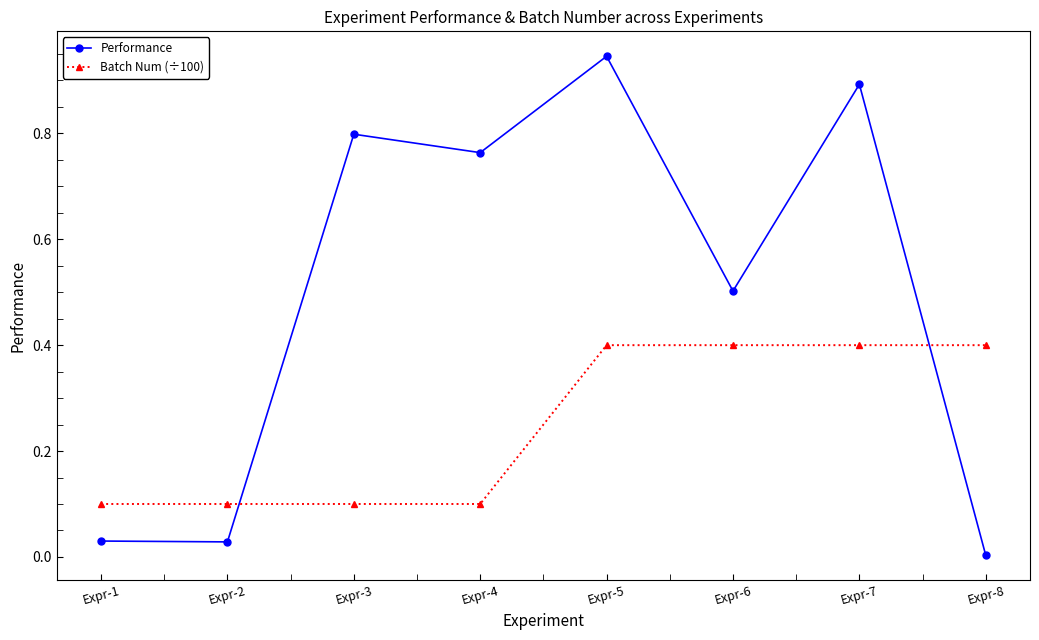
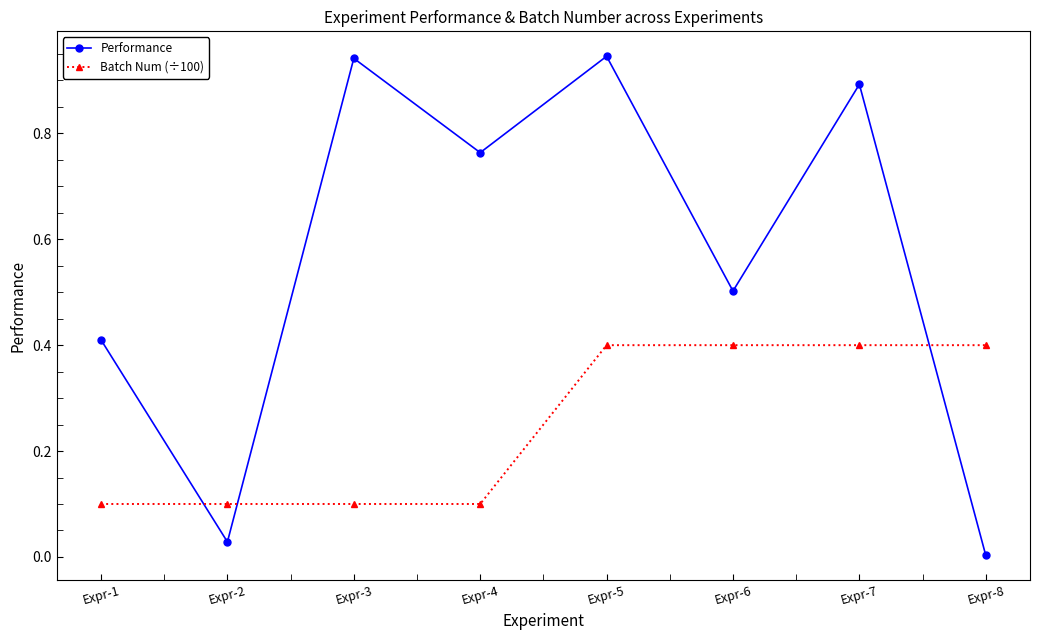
  {
    "Performance": {
-     "Expr-1": 0.03,
+     "Expr-1": 0.41,
      "Expr-2": 0.03,
-     "Expr-3": 0.80,
+     "Expr-3": 0.94,
      "Expr-4": 0.76,
      "Expr-5": 0.95,
      "Expr-6": 0.50,
      "Expr-7": 0.89,
      "Expr-8": 0.00
    },
    "Batch Num (÷100)": {
      "Expr-1": 0.10,
      "Expr-2": 0.10,
      "Expr-3": 0.10,
      "Expr-4": 0.10,
      "Expr-5": 0.40,
      "Expr-6": 0.40,
      "Expr-7": 0.40,
      "Expr-8": 0.40
    }
  }
